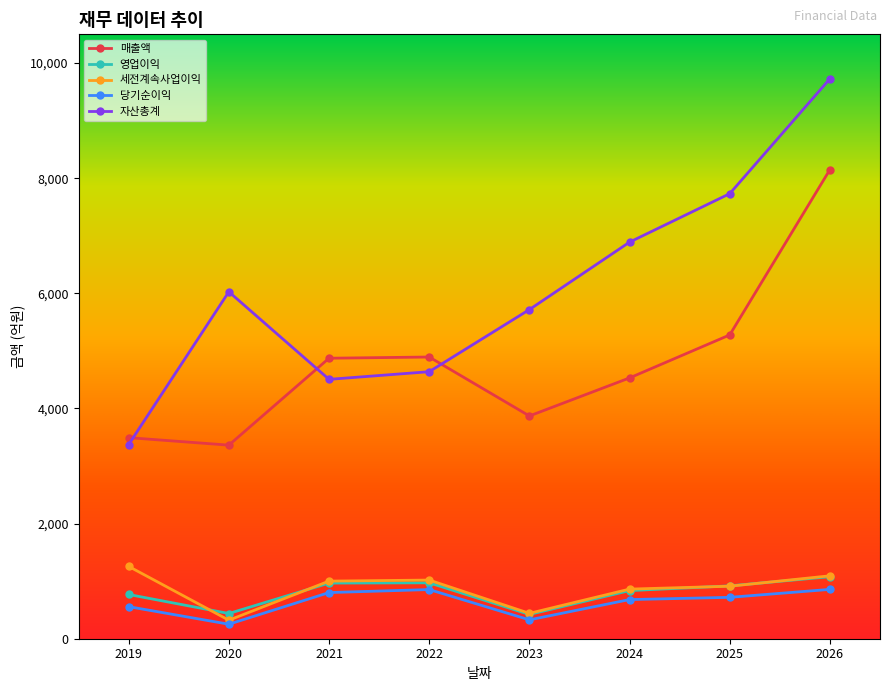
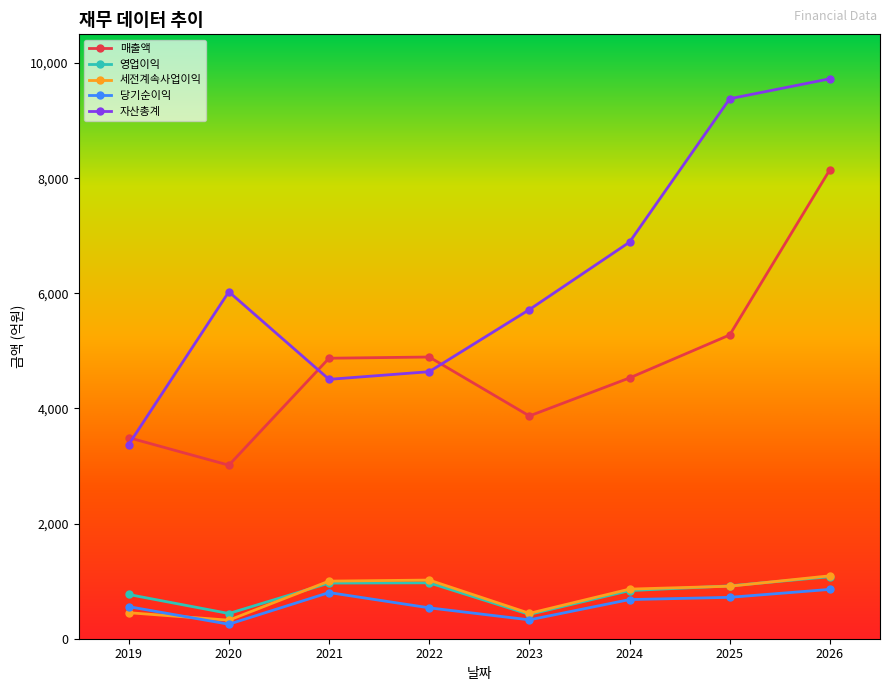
  {
    "매출액": {
      "2019": "3,500",
-     "2020": "3,400",
+     "2020": "3,000",
      "2021": "4,900",
      "2022": "4,900",
      "2023": "3,900",
      "2024": "4,500",
      "2025": "5,300",
      "2026": "8,100"
    },
    "영업이익": {
      "2019": "800",
      "2020": "400",
      "2022": "1,000"
    },
    "세전계속사업이익": {
-     "2019": "1,300",
+     "2019": "500",
      "2020": "300",
      "2022": "1,000"
    },
    "당기순이익": {
      "2019": "600",
      "2020": "300",
      "2021": "800",
-     "2022": "900",
+     "2022": "500",
      "2023": "300",
      "2024": "700",
      "2025": "700",
      "2026": "900"
    },
    "자산총계": {
      "2019": "3,400",
      "2020": "6,000",
      "2021": "4,500",
      "2022": "4,600",
      "2023": "5,700",
      "2024": "6,900",
-     "2025": "7,700",
+     "2025": "9,400",
      "2026": "9,700"
    }
  }
